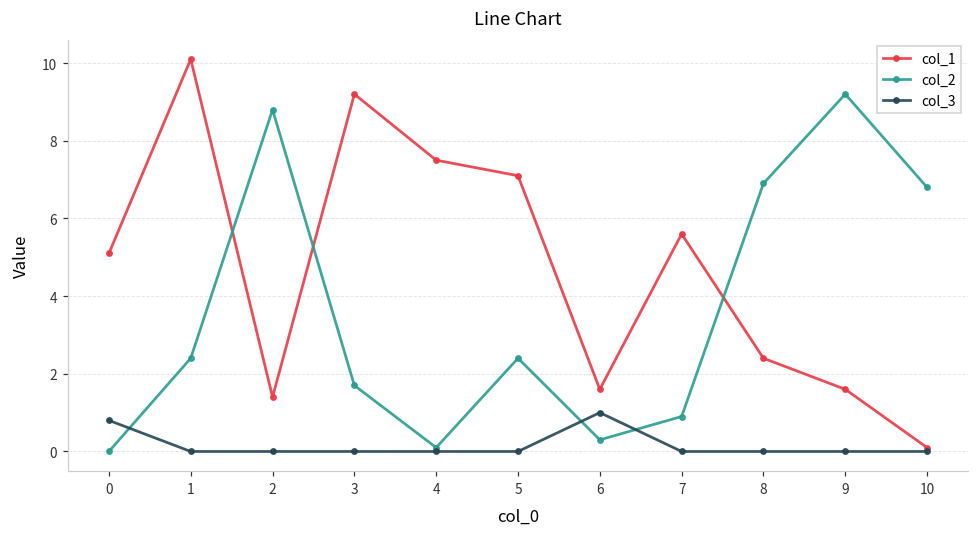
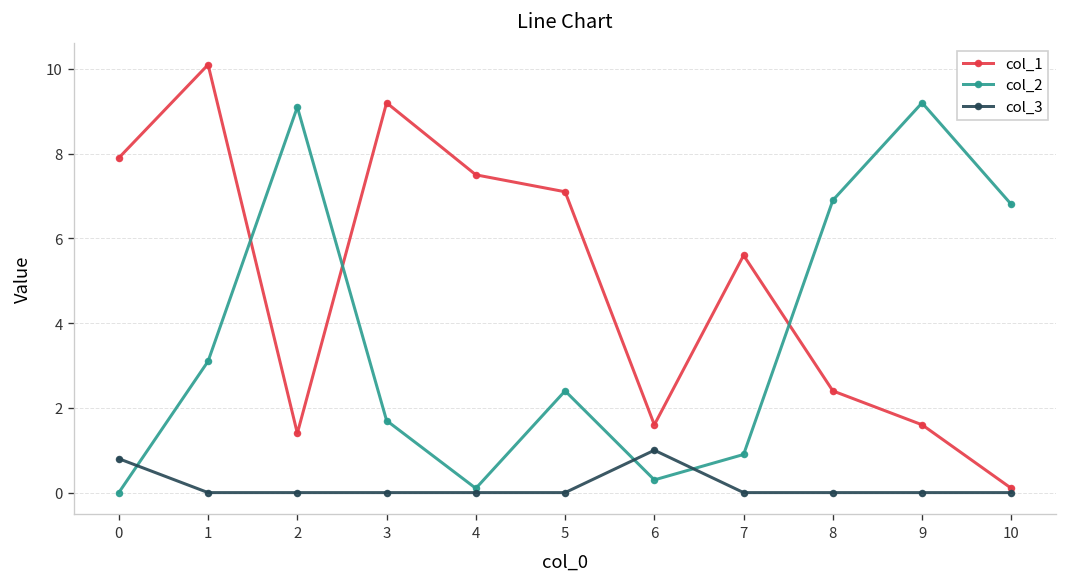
  {
    "col_1": {
-     "0": 5.1,
+     "0": 7.9,
      "1": 10.1,
      "2": 1.4,
      "3": 9.2,
      "4": 7.5,
      "5": 7.1,
      "6": 1.6,
      "7": 5.6,
      "8": 2.4,
      "9": 1.6,
      "10": 0.1
    },
    "col_2": {
      "0": 0.0,
-     "1": 2.4,
-     "2": 8.8,
+     "1": 3.1,
+     "2": 9.1,
      "3": 1.7,
      "4": 0.1,
      "5": 2.4,
      "6": 0.3,
      "7": 0.9,
      "8": 6.9,
      "9": 9.2,
      "10": 6.8
    },
    "col_3": {
      "0": 0.8,
      "1": 0.0,
      "2": 0.0,
      "3": 0.0,
      "4": 0.0,
      "5": 0.0,
      "6": 1.0,
      "7": 0.0,
      "8": 0.0,
      "9": 0.0,
      "10": 0.0
    }
  }
